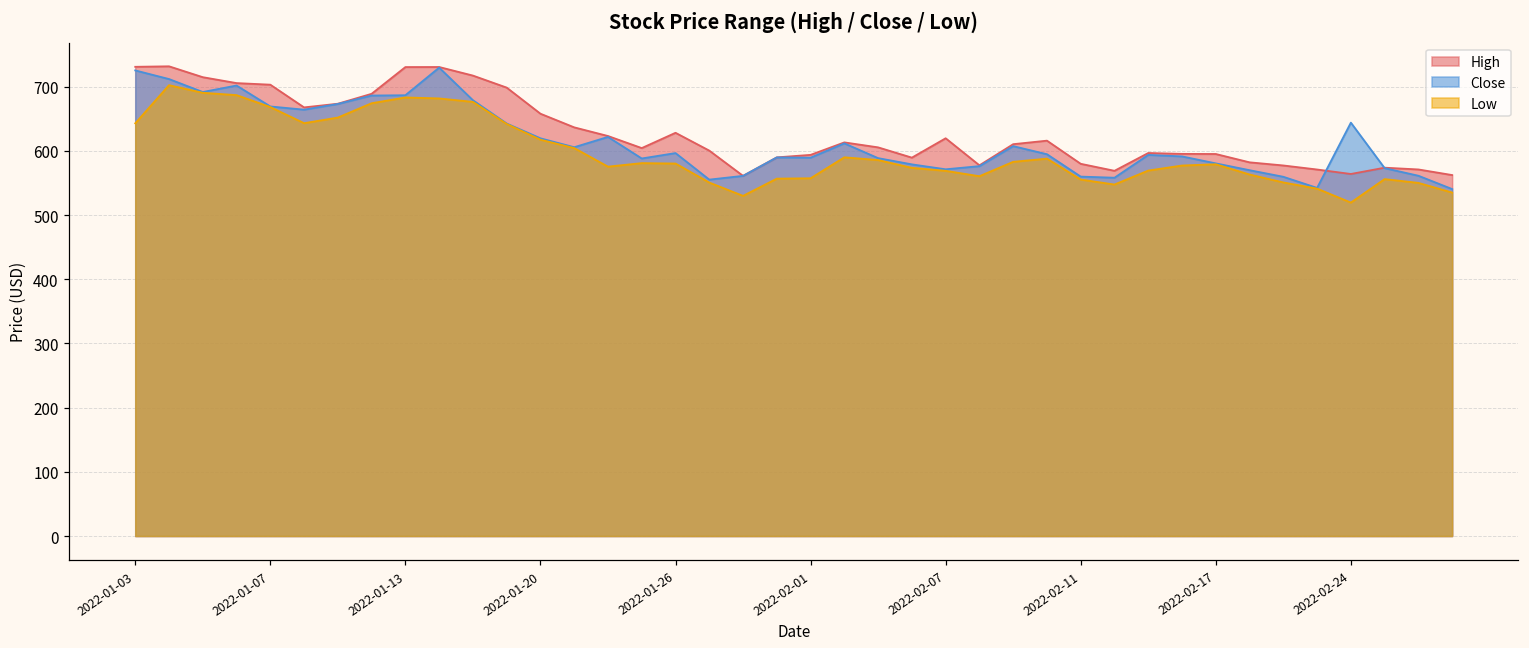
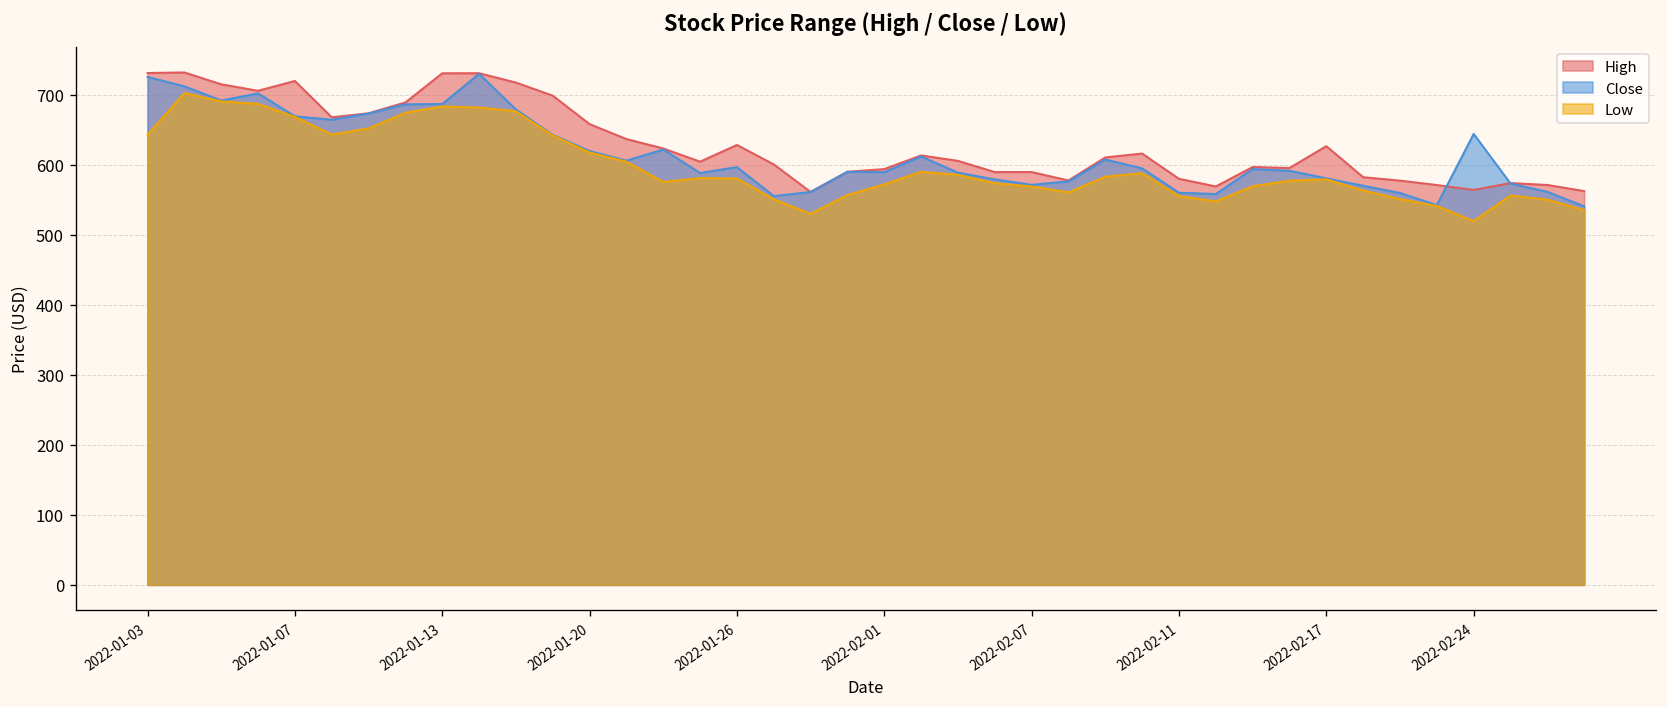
  {
    "High": {
      "2022-01-03": 730,
-     "2022-01-07": 700,
+     "2022-01-07": 720,
      "2022-01-13": 730,
      "2022-01-20": 660,
      "2022-01-26": 630,
      "2022-02-01": 590,
-     "2022-02-07": 620,
+     "2022-02-07": 590,
      "2022-02-11": 580,
-     "2022-02-17": 600,
+     "2022-02-17": 630,
      "2022-02-24": 560
    },
    "Close": {
      "2022-01-03": 730,
      "2022-01-26": 600,
      "2022-02-01": 590,
      "2022-02-11": 560,
      "2022-02-24": 640
    },
    "Low": {
      "2022-01-03": 640,
      "2022-01-26": 580,
-     "2022-02-01": 560,
+     "2022-02-01": 570,
      "2022-02-11": 560,
      "2022-02-24": 520
    }
  }
